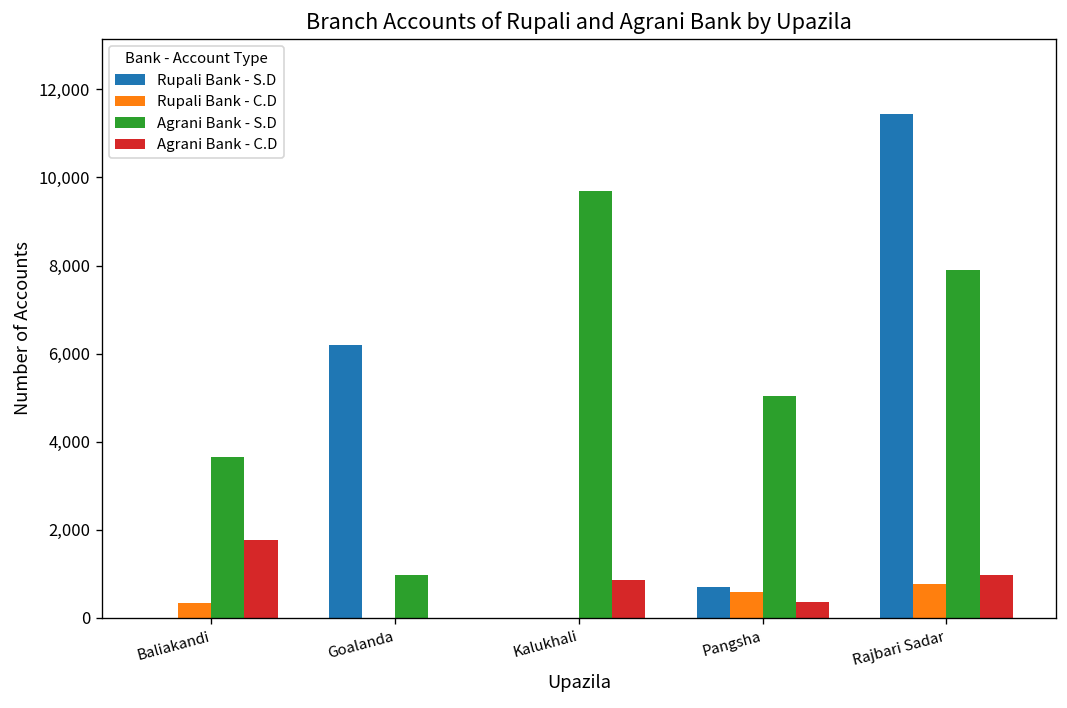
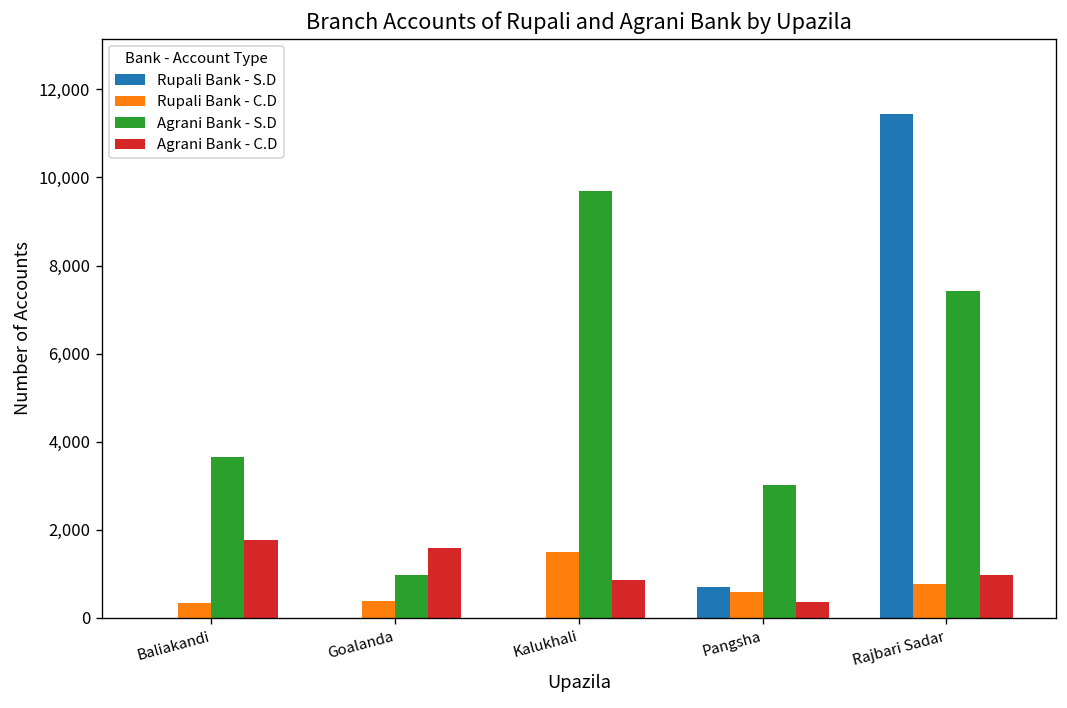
  {
    "Rupali Bank - S.D": {
      "Baliakandi": "0",
-     "Goalanda": "6,200",
+     "Goalanda": "0",
      "Kalukhali": "0",
      "Pangsha": "700",
      "Rajbari Sadar": "11,400"
    },
    "Rupali Bank - C.D": {
      "Baliakandi": "300",
-     "Goalanda": "0",
-     "Kalukhali": "0",
+     "Goalanda": "400",
+     "Kalukhali": "1,500",
      "Pangsha": "600",
      "Rajbari Sadar": "800"
    },
    "Agrani Bank - S.D": {
      "Baliakandi": "3,600",
      "Goalanda": "1,000",
      "Kalukhali": "9,700",
-     "Pangsha": "5,000",
-     "Rajbari Sadar": "7,900"
+     "Pangsha": "3,000",
+     "Rajbari Sadar": "7,400"
    },
    "Agrani Bank - C.D": {
      "Baliakandi": "1,800",
-     "Goalanda": "0",
+     "Goalanda": "1,600",
      "Kalukhali": "900",
      "Pangsha": "400",
      "Rajbari Sadar": "1,000"
    }
  }
